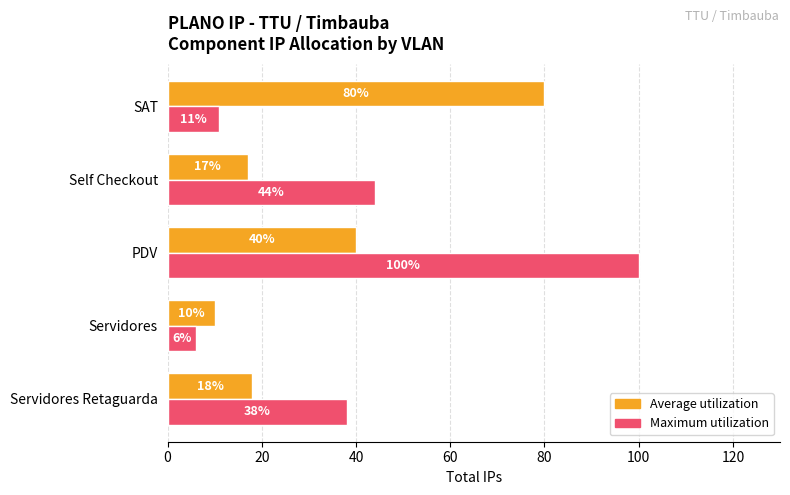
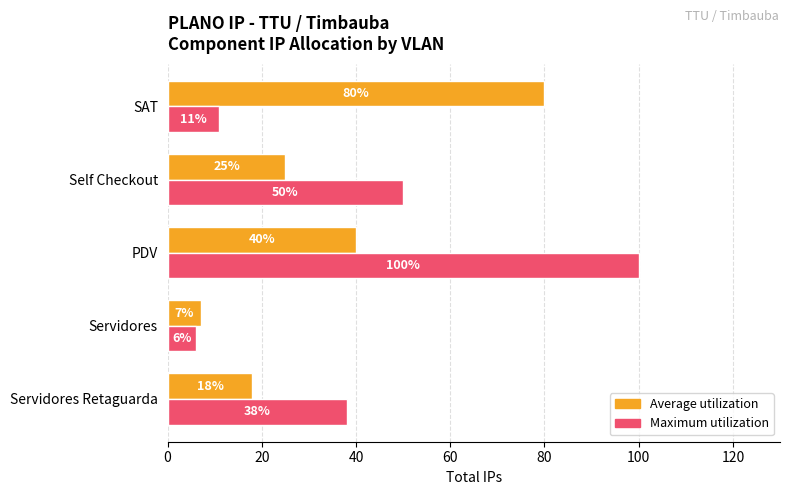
  {
    "Average utilization": {
      "SAT": "80%",
-     "Self Checkout": "17%",
+     "Self Checkout": "25%",
      "PDV": "40%",
-     "Servidores": "10%",
+     "Servidores": "7%",
      "Servidores Retaguarda": "18%"
    },
    "Maximum utilization": {
      "SAT": "11%",
-     "Self Checkout": "44%",
+     "Self Checkout": "50%",
      "PDV": "100%",
      "Servidores": "6%",
      "Servidores Retaguarda": "38%"
    }
  }
